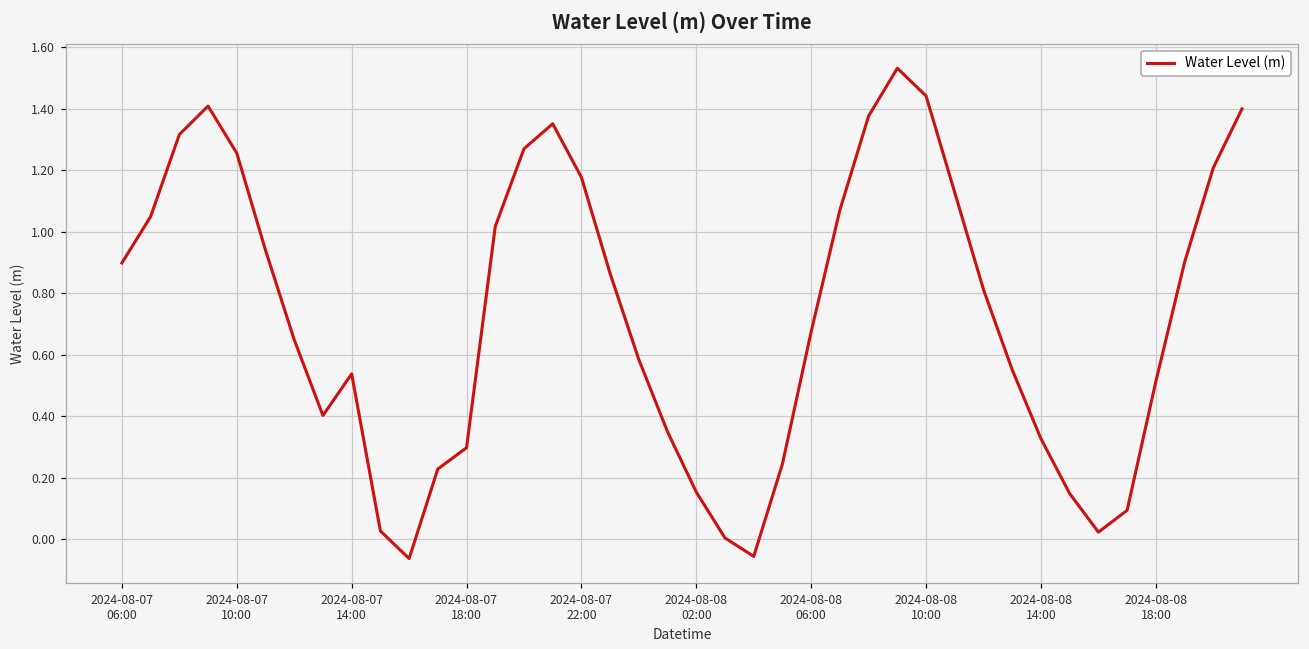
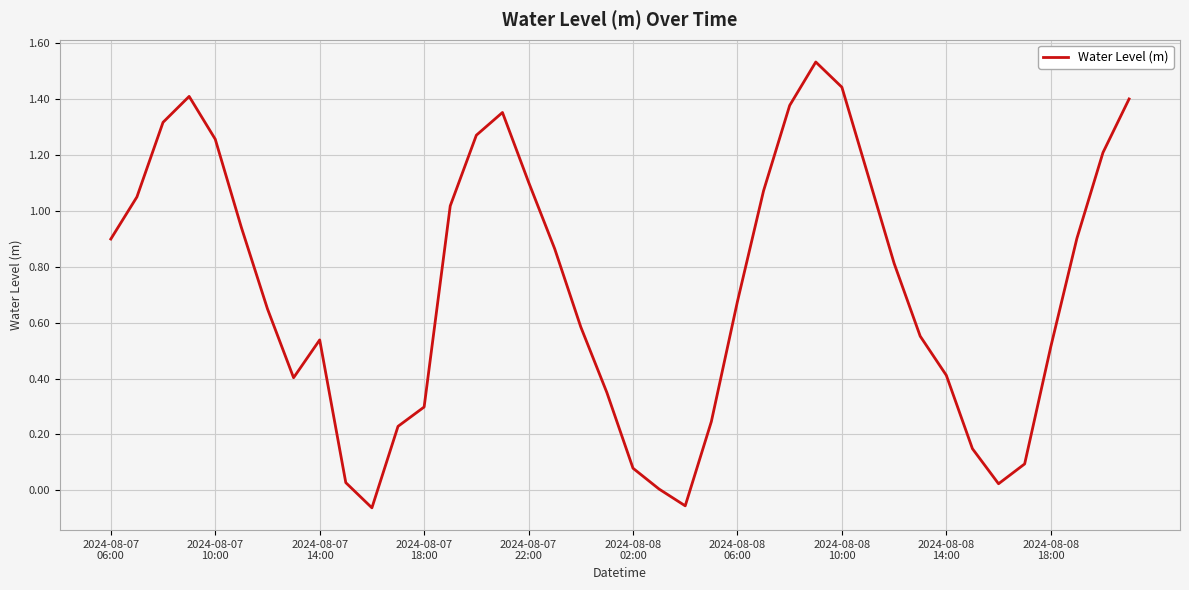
  {
    "2024-08-07 06:00": 0.90,
    "2024-08-07 10:00": 1.26,
    "2024-08-07 14:00": 0.54,
    "2024-08-07 18:00": 0.30,
-   "2024-08-07 22:00": 1.18,
-   "2024-08-08 02:00": 0.15,
+   "2024-08-07 22:00": 1.10,
+   "2024-08-08 02:00": 0.08,
    "2024-08-08 06:00": 0.68,
    "2024-08-08 10:00": 1.44,
-   "2024-08-08 14:00": 0.33,
+   "2024-08-08 14:00": 0.41,
    "2024-08-08 18:00": 0.51
  }
